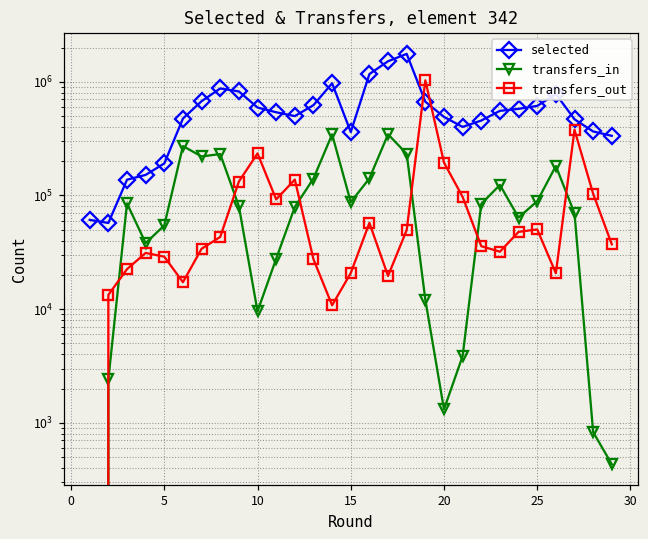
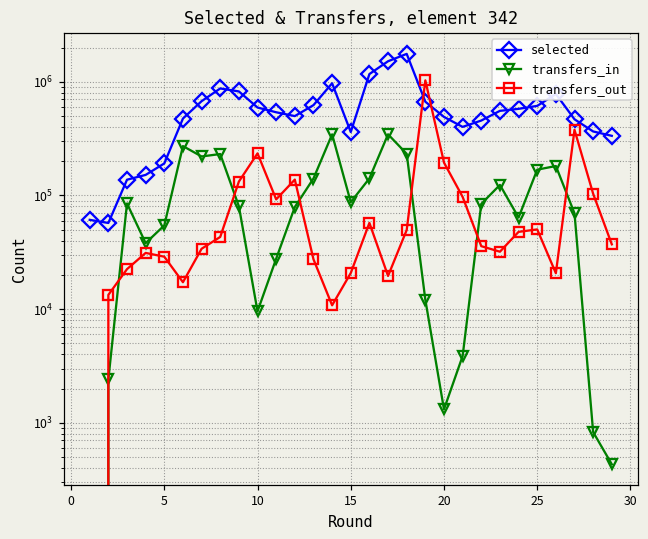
  {
    "selected": {
      "5": 190000,
      "10": 600000,
      "15": 360000,
      "20": 500000,
      "25": 600000
    },
    "transfers_in": {
      "5": 50000,
      "10": 10000,
      "15": 90000,
      "20": 1300,
-     "25": 90000
+     "25": 170000
    },
    "transfers_out": {
      "5": 29000,
      "10": 230000,
      "15": 21000,
      "20": 190000,
      "25": 50000
    }
  }
